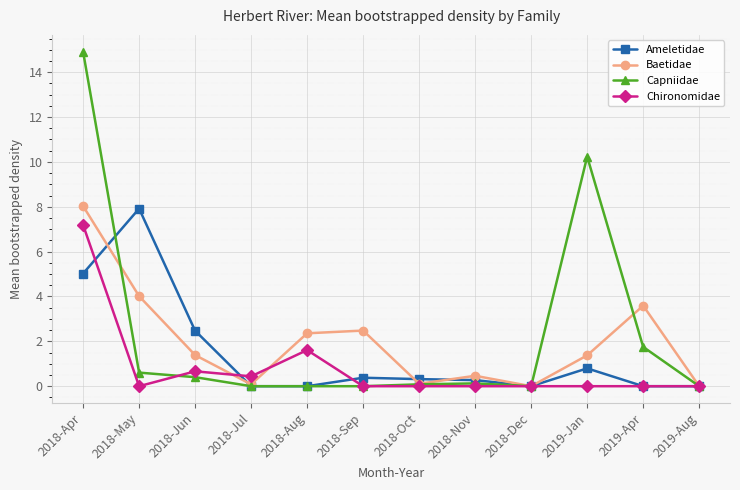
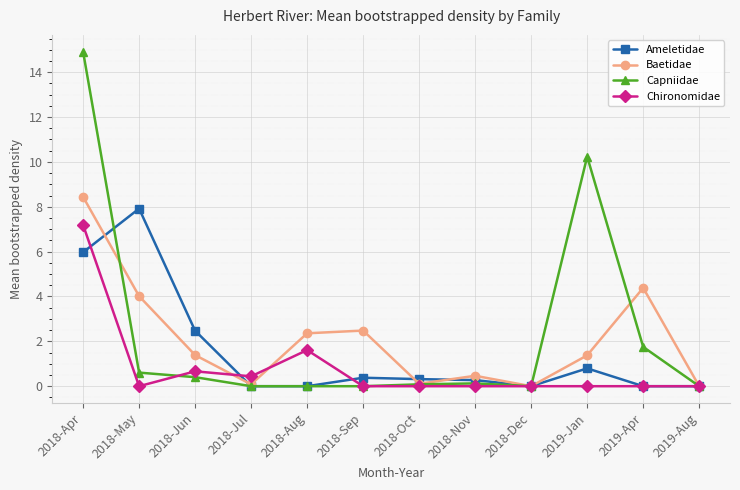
  {
    "Ameletidae": {
-     "2018-Apr": 5.0,
+     "2018-Apr": 6.0,
      "2018-May": 7.9,
      "2018-Jun": 2.5,
      "2018-Sep": 0.4,
      "2018-Oct": 0.3,
      "2018-Nov": 0.3,
      "2019-Jan": 0.8
    },
    "Baetidae": {
-     "2018-Apr": 8.0,
+     "2018-Apr": 8.4,
      "2018-May": 4.0,
      "2018-Jun": 1.4,
      "2018-Aug": 2.4,
      "2018-Sep": 2.5,
      "2018-Nov": 0.5,
      "2019-Jan": 1.4,
-     "2019-Apr": 3.6
+     "2019-Apr": 4.4
    },
    "Capniidae": {
      "2018-Apr": 14.9,
      "2018-May": 0.6,
      "2018-Jun": 0.4,
      "2018-Nov": 0.1,
      "2019-Jan": 10.2,
      "2019-Apr": 1.8
    },
    "Chironomidae": {
      "2018-Apr": 7.2,
      "2018-May": 0.0,
      "2018-Jun": 0.7,
      "2018-Jul": 0.4,
      "2018-Aug": 1.6,
      "2018-Nov": 0.0,
      "2019-Jan": 0.0
    }
  }
